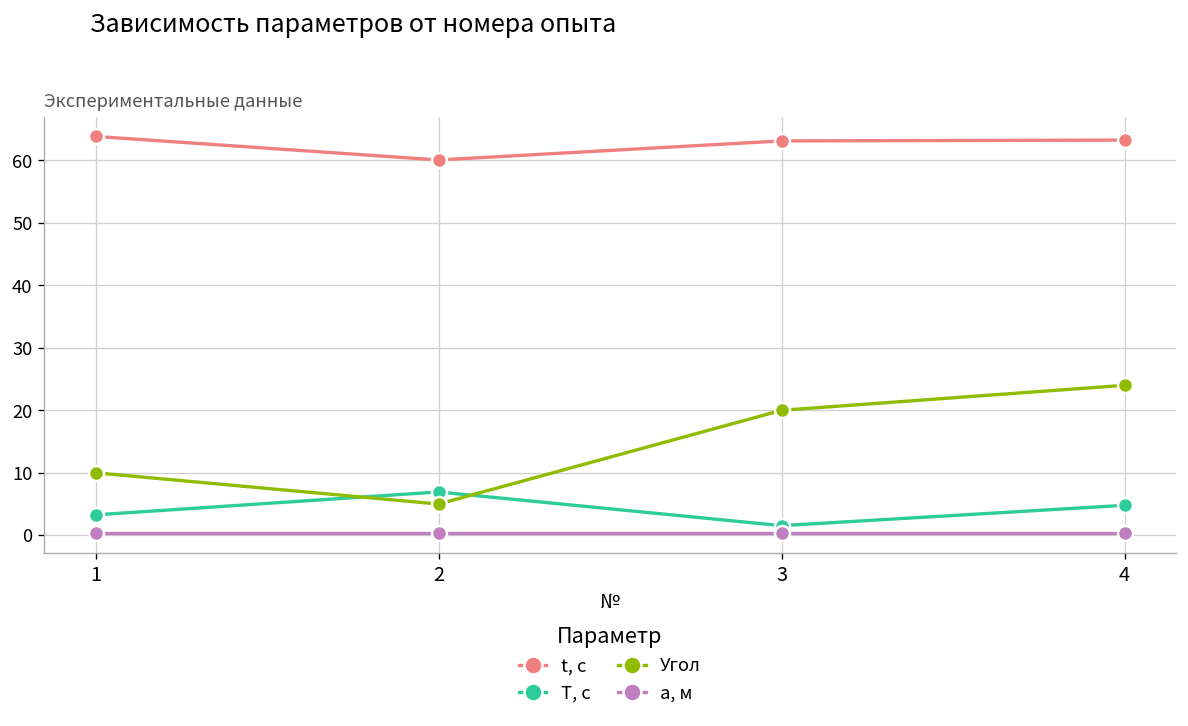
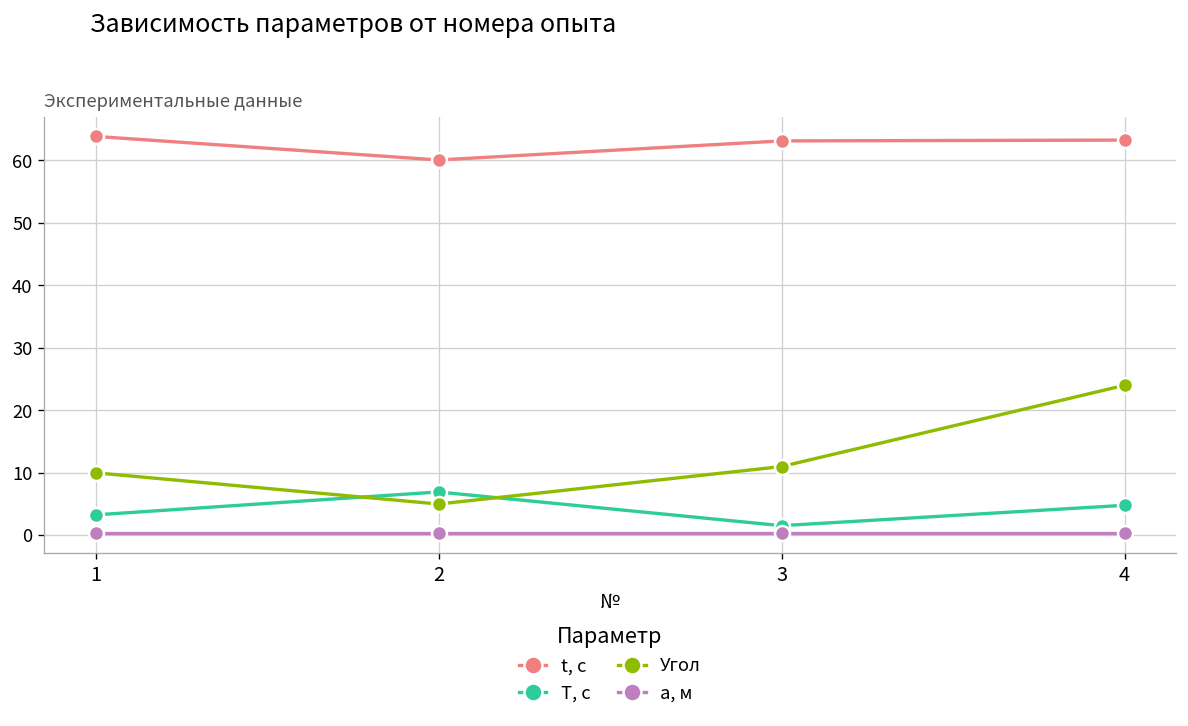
  {
    "t, с": {
      "1": 64,
      "2": 60,
      "3": 63,
      "4": 63
    },
    "T, с": {
      "1": 3,
      "2": 7,
      "3": 2,
      "4": 5
    },
    "Угол": {
      "1": 10,
      "2": 5,
-     "3": 20,
+     "3": 11,
      "4": 24
    },
    "a, м": {
      "1": 0,
      "2": 0,
      "3": 0,
      "4": 0
    }
  }
